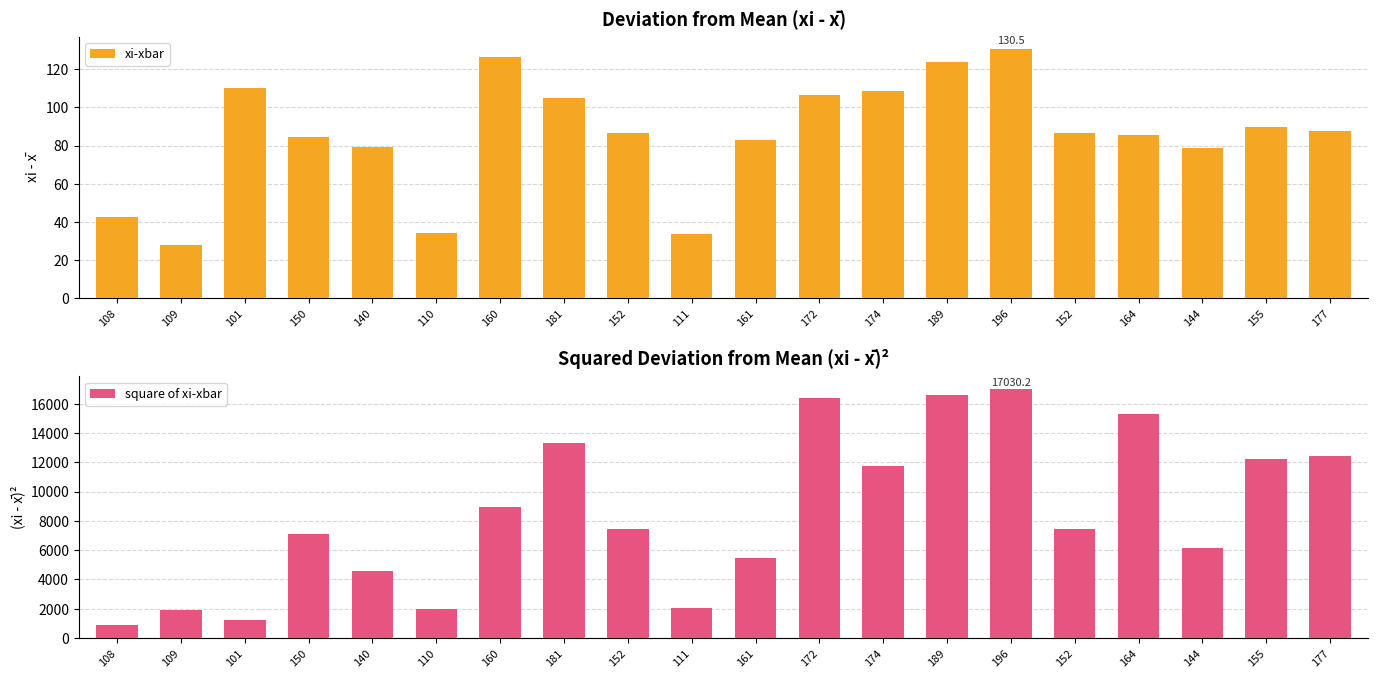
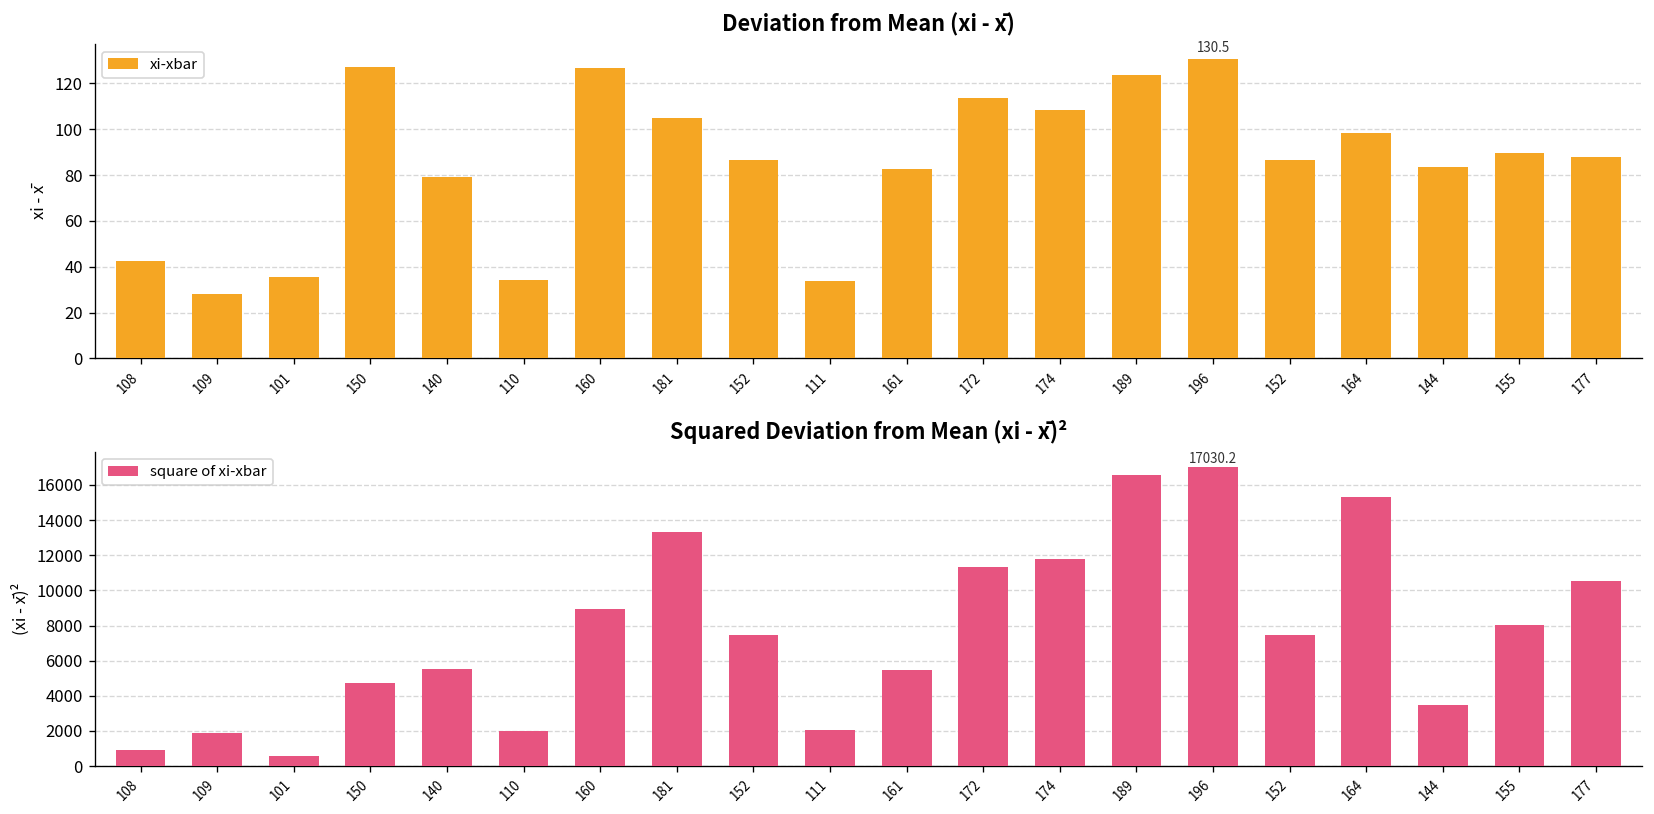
  {
    "Deviation from Mean (xi - x̄)": {
      "108": 43,
      "109": 28,
-     "101": 110,
-     "150": 85,
+     "101": 36,
+     "150": 127,
      "140": 79,
      "110": 34,
      "160": 127,
      "181": 105,
      "111": 34,
      "161": 83,
-     "172": 107,
+     "172": 113,
      "174": 109,
      "189": 124,
-     "164": 86,
-     "144": 79,
+     "164": 99,
+     "144": 83,
      "155": 90,
      "177": 88
    },
    "Squared Deviation from Mean (xi - x̄)²": {
      "108": 900,
      "109": 1900,
-     "101": 1300,
-     "150": 7100,
-     "140": 4600,
+     "101": 500,
+     "150": 4700,
+     "140": 5600,
      "110": 2000,
      "160": 8900,
      "181": 13300,
      "111": 2100,
      "161": 5400,
-     "172": 16400,
+     "172": 11300,
      "174": 11800,
      "189": 16600,
      "164": 15300,
-     "144": 6200,
-     "155": 12200,
-     "177": 12400
+     "144": 3400,
+     "155": 8000,
+     "177": 10500
    }
  }
